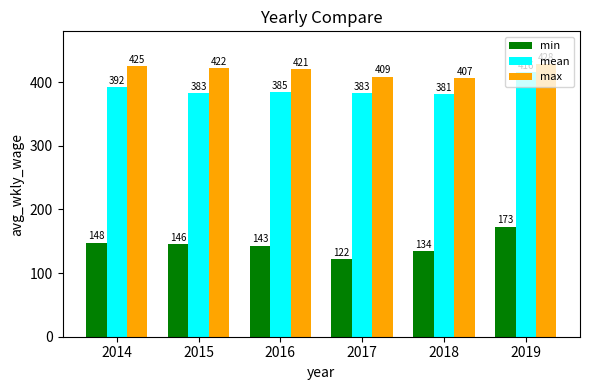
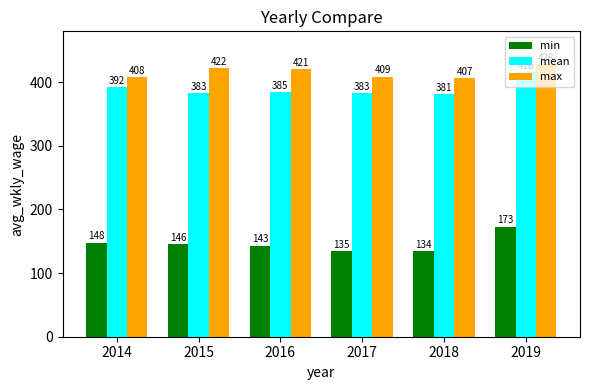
  {
    "min": {
      "2014": 148,
      "2015": 146,
      "2016": 143,
-     "2017": 122,
+     "2017": 135,
      "2018": 134,
      "2019": 173
    },
    "mean": {
      "2014": 392,
      "2015": 383,
      "2016": 385,
      "2017": 383,
      "2018": 381
    },
    "max": {
-     "2014": 425,
+     "2014": 408,
      "2015": 422,
      "2016": 421,
      "2017": 409,
      "2018": 407
    }
  }
